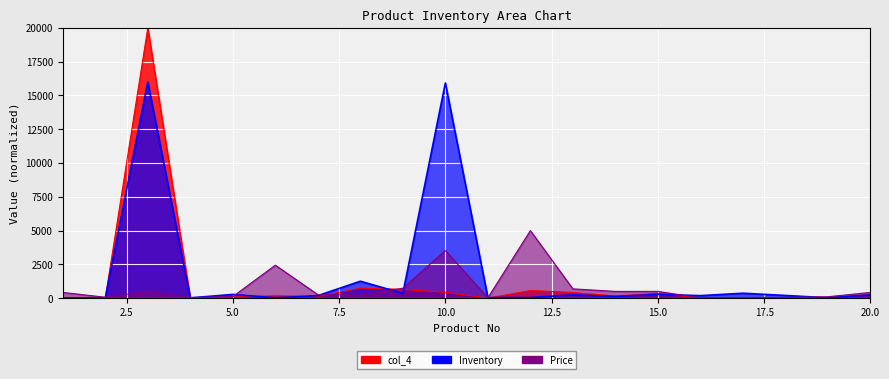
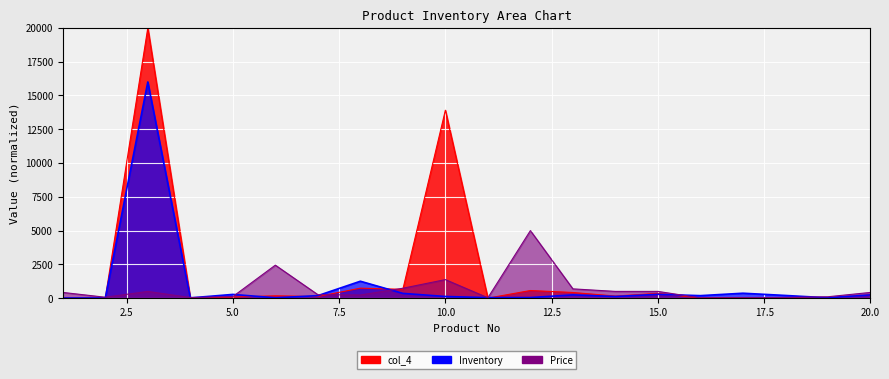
  {
    "col_4": {
-     "10.0": 400
+     "10.0": 13900
    },
    "Inventory": {
-     "10.0": 15900
+     "10.0": 100
    },
    "Price": {
-     "10.0": 3500
+     "10.0": 1400
    }
  }
